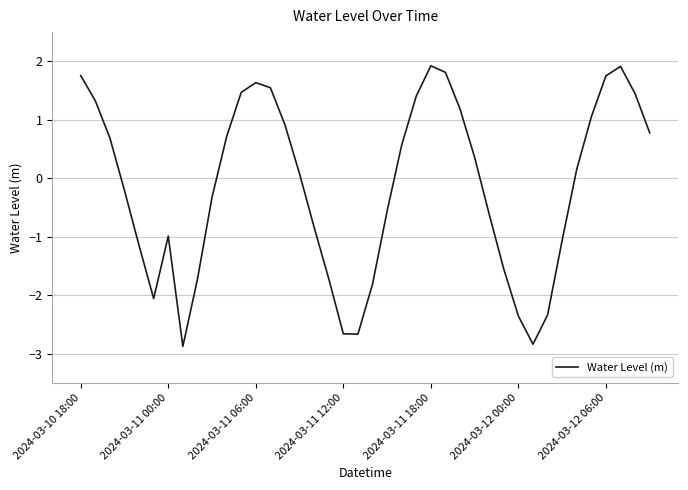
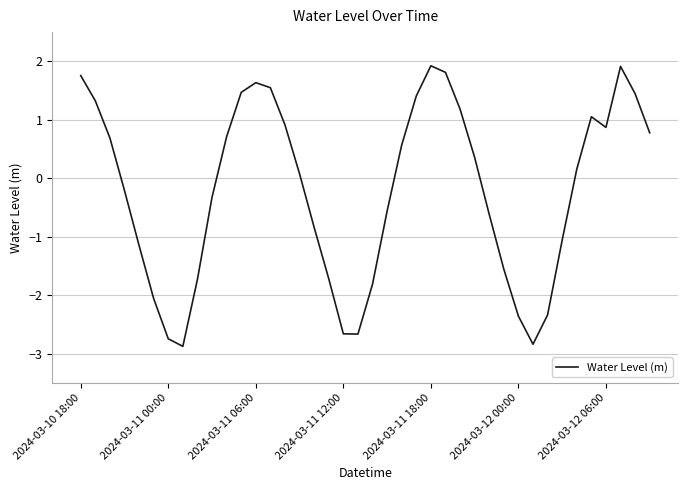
  {
    "2024-03-10 18:00": 1.8,
-   "2024-03-11 00:00": -1.0,
+   "2024-03-11 00:00": -2.7,
    "2024-03-11 06:00": 1.6,
    "2024-03-11 12:00": -2.7,
    "2024-03-11 18:00": 1.9,
    "2024-03-12 00:00": -2.4,
-   "2024-03-12 06:00": 1.8
+   "2024-03-12 06:00": 0.9
  }
